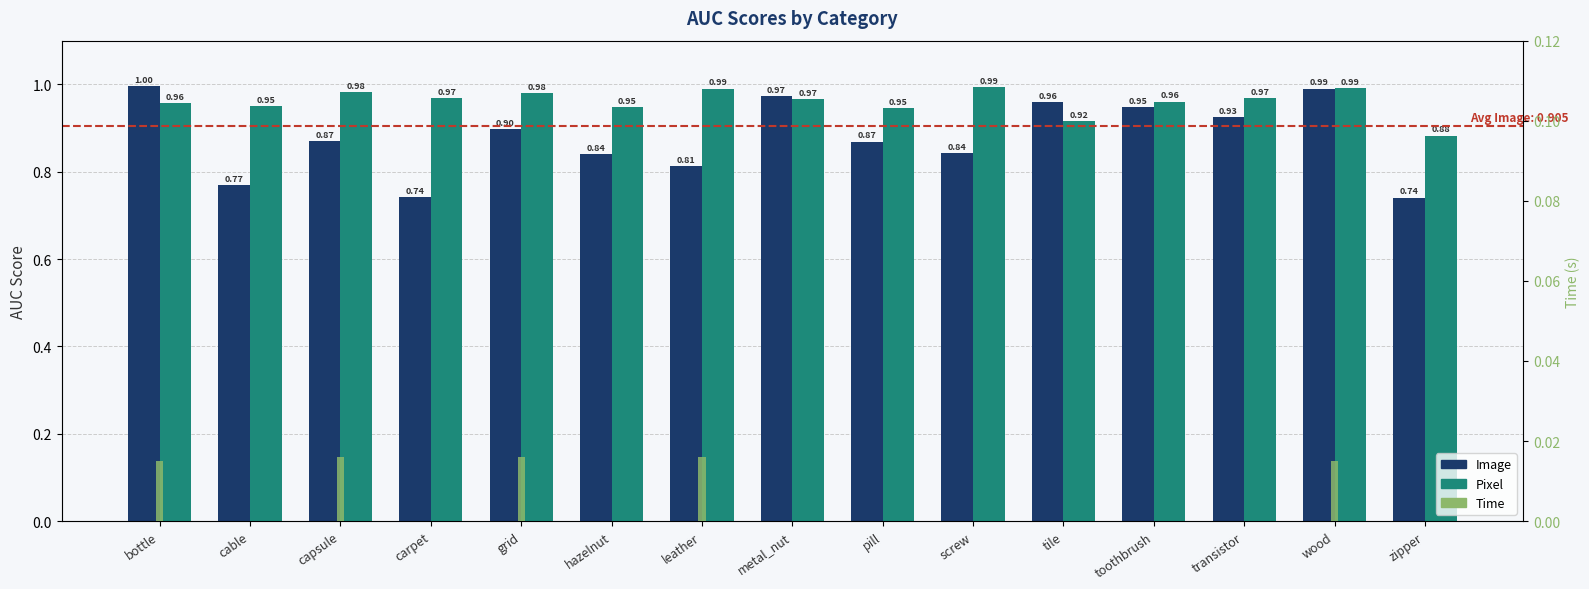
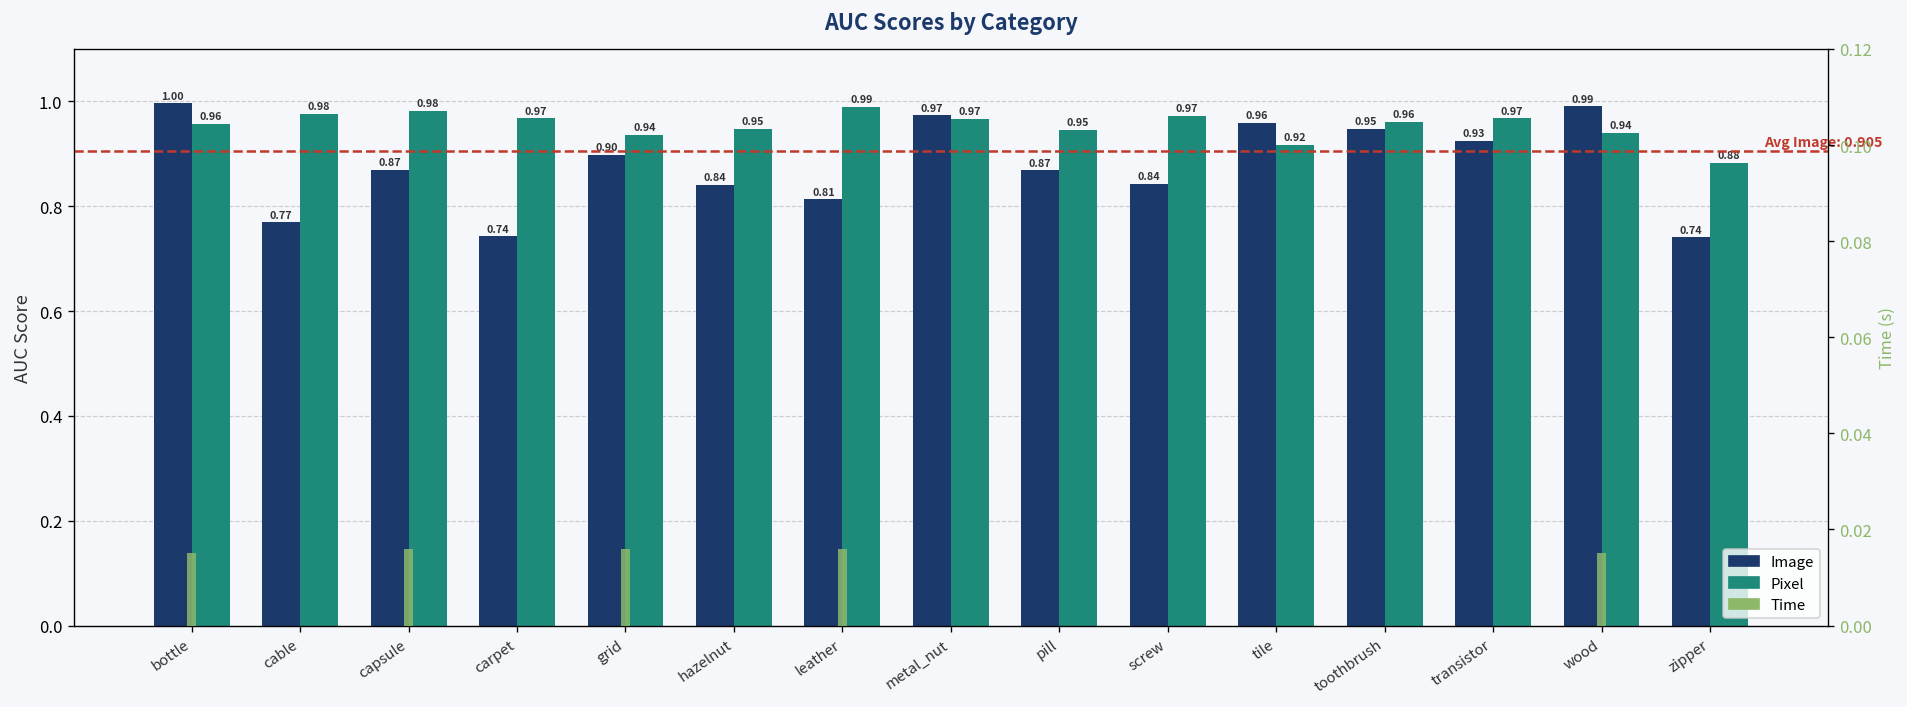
  {
    "Image": {
      "bottle": 1.00,
      "cable": 0.77,
      "capsule": 0.87,
      "carpet": 0.74,
      "grid": 0.90,
      "hazelnut": 0.84,
      "leather": 0.81,
      "metal_nut": 0.97,
      "pill": 0.87,
      "screw": 0.84,
      "tile": 0.96,
      "toothbrush": 0.95,
      "transistor": 0.93,
      "wood": 0.99,
      "zipper": 0.74
    },
    "Pixel": {
      "bottle": 0.96,
-     "cable": 0.95,
+     "cable": 0.98,
      "capsule": 0.98,
      "carpet": 0.97,
-     "grid": 0.98,
+     "grid": 0.94,
      "hazelnut": 0.95,
      "leather": 0.99,
      "metal_nut": 0.97,
      "pill": 0.95,
-     "screw": 0.99,
+     "screw": 0.97,
      "tile": 0.92,
      "toothbrush": 0.96,
      "transistor": 0.97,
-     "wood": 0.99,
+     "wood": 0.94,
      "zipper": 0.88
    }
  }
